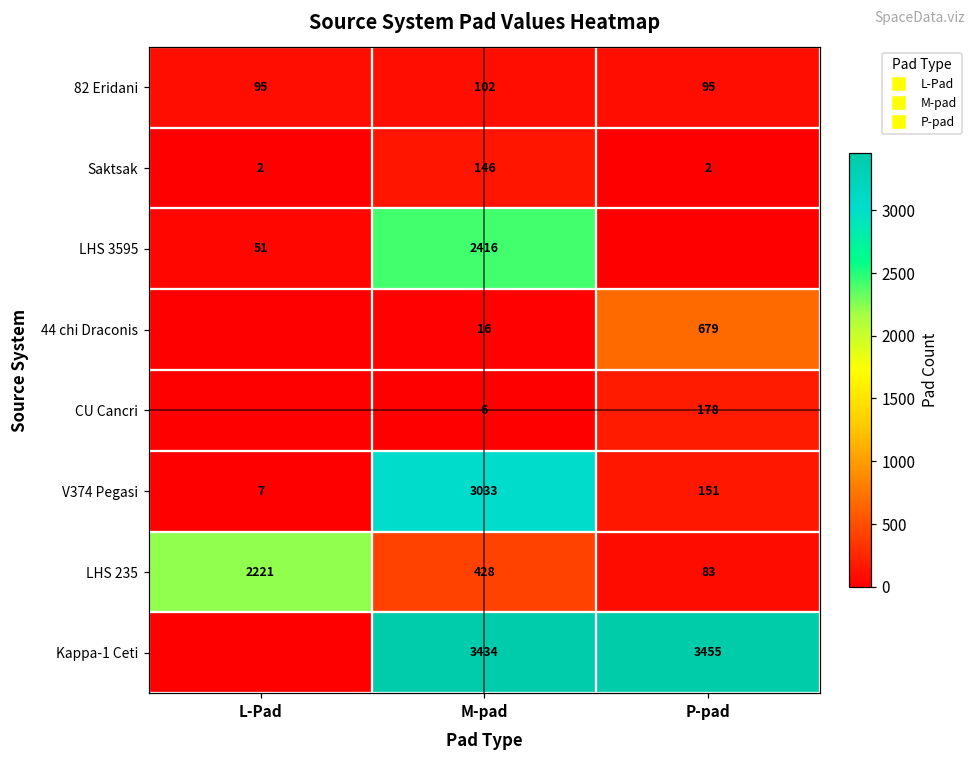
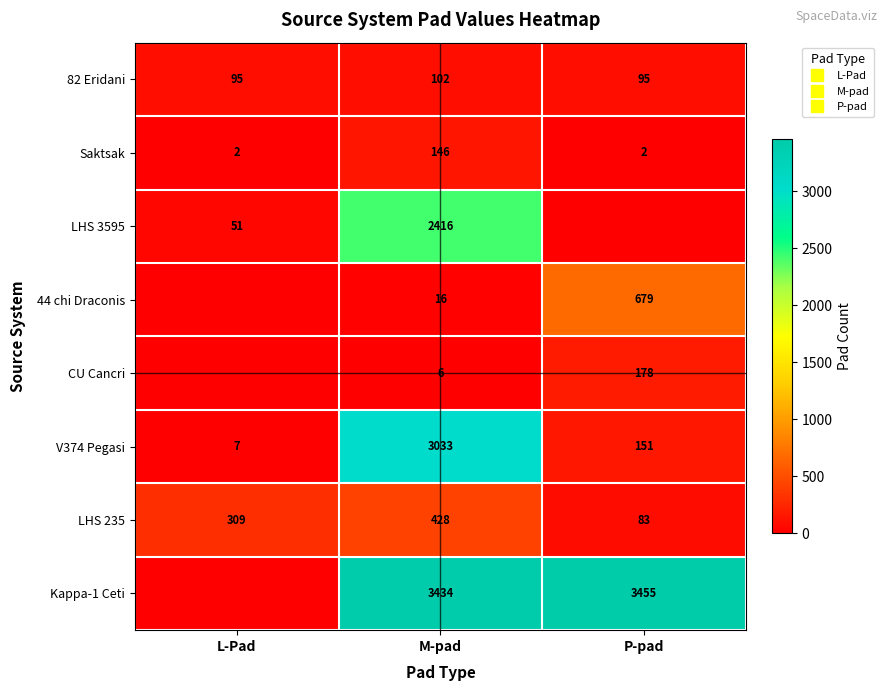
  {
    "82 Eridani": {
      "L-Pad": 95,
      "M-pad": 102,
      "P-pad": 95
    },
    "Saktsak": {
      "L-Pad": 2,
      "M-pad": 146,
      "P-pad": 2
    },
    "LHS 3595": {
      "L-Pad": 51,
      "M-pad": 2416
    },
    "44 chi Draconis": {
      "M-pad": 16,
      "P-pad": 679
    },
    "CU Cancri": {
      "M-pad": 6,
      "P-pad": 178
    },
    "V374 Pegasi": {
      "L-Pad": 7,
      "M-pad": 3033,
      "P-pad": 151
    },
    "LHS 235": {
-     "L-Pad": 2221,
+     "L-Pad": 309,
      "M-pad": 428,
      "P-pad": 83
    },
    "Kappa-1 Ceti": {
      "M-pad": 3434,
      "P-pad": 3455
    }
  }
